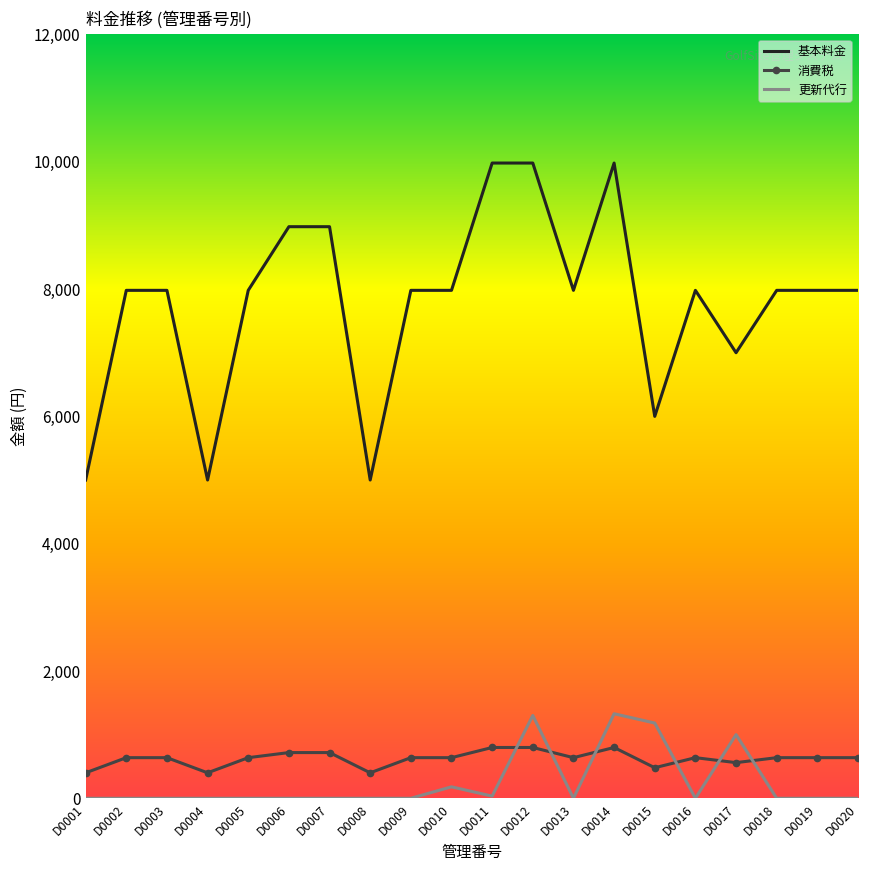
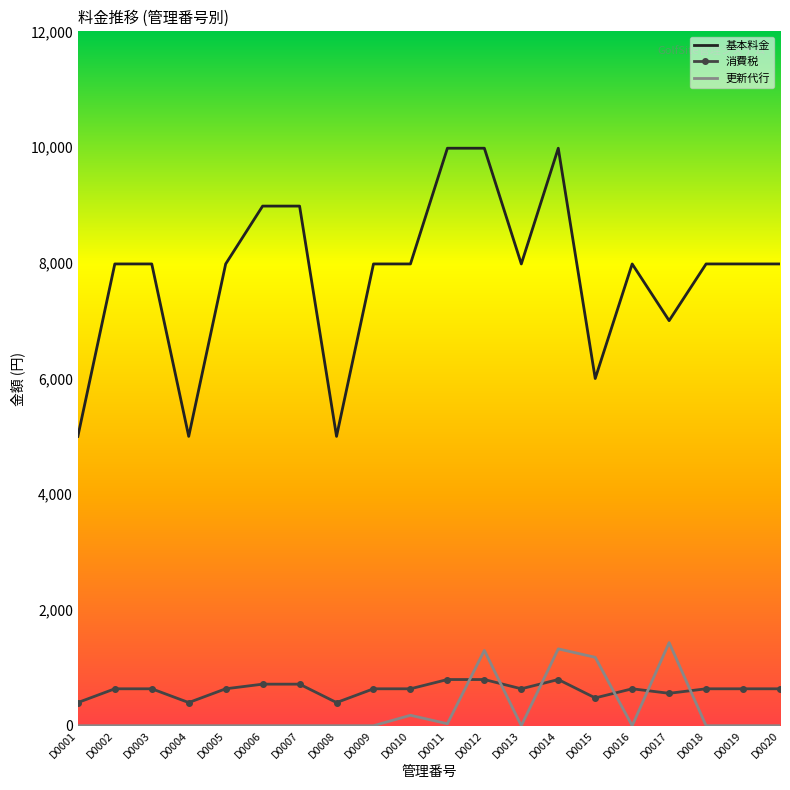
  {
    "更新代行": {
      "D0001": "0",
      "D0002": "0",
      "D0003": "0",
      "D0004": "0",
      "D0005": "0",
      "D0006": "0",
      "D0007": "0",
      "D0008": "0",
      "D0009": "0",
      "D0010": "200",
      "D0011": "0",
      "D0012": "1,300",
      "D0013": "0",
      "D0014": "1,300",
      "D0015": "1,200",
      "D0016": "0",
-     "D0017": "1,000",
+     "D0017": "1,400",
      "D0018": "0",
      "D0019": "0",
      "D0020": "0"
    }
  }
